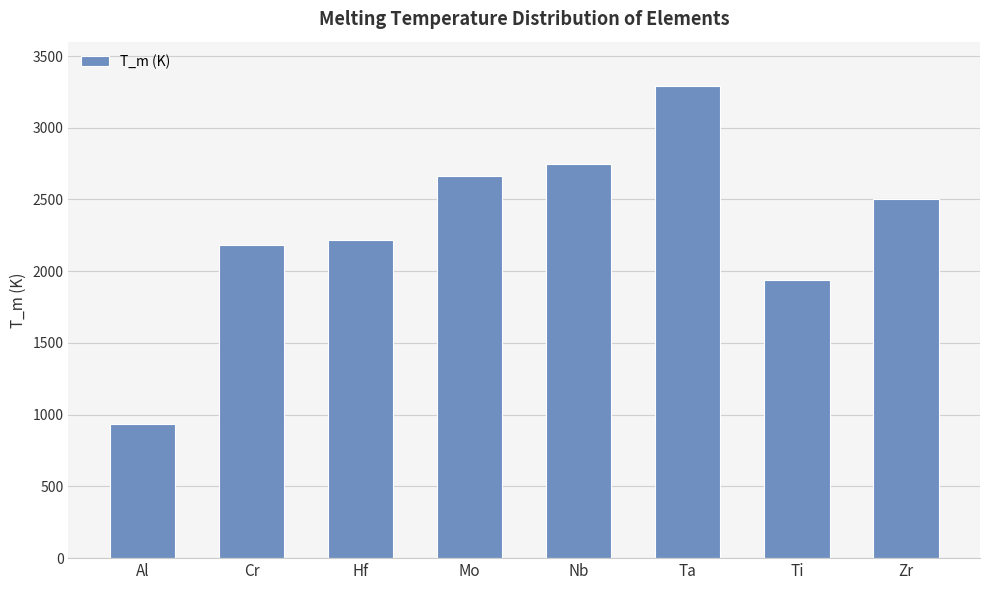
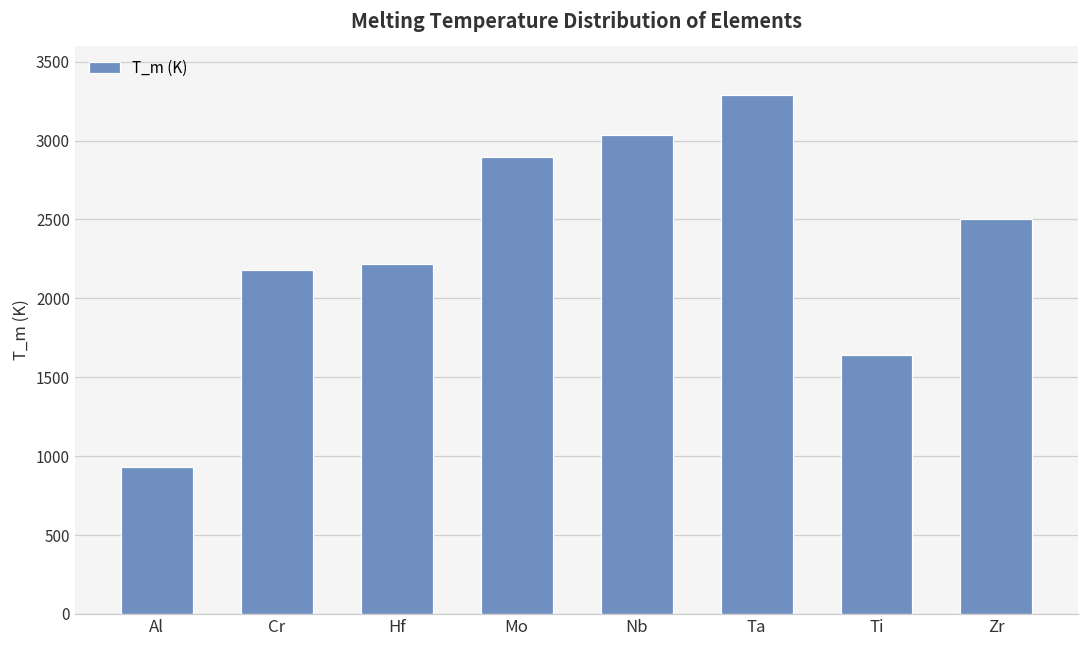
  {
    "Al": 930,
    "Cr": 2180,
    "Hf": 2220,
-   "Mo": 2670,
-   "Nb": 2750,
+   "Mo": 2900,
+   "Nb": 3040,
    "Ta": 3290,
-   "Ti": 1940,
+   "Ti": 1640,
    "Zr": 2500
  }
